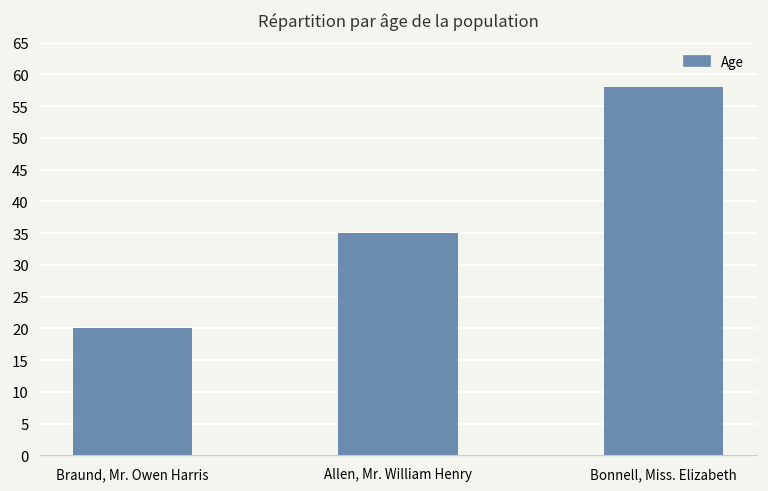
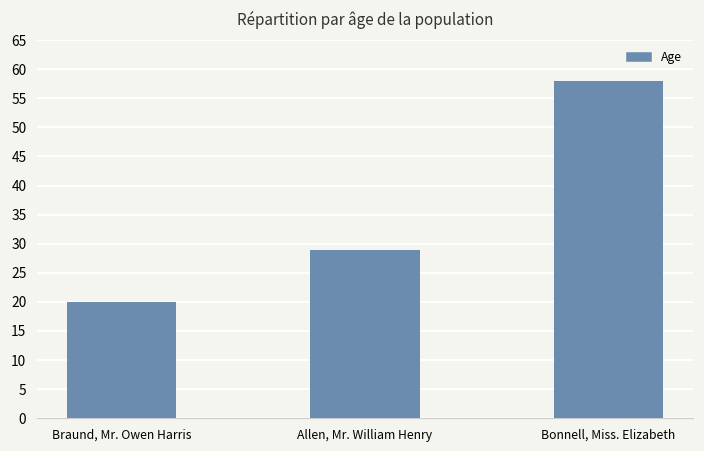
  {
    "Braund, Mr. Owen Harris": 20,
-   "Allen, Mr. William Henry": 35,
+   "Allen, Mr. William Henry": 29,
    "Bonnell, Miss. Elizabeth": 58
  }
